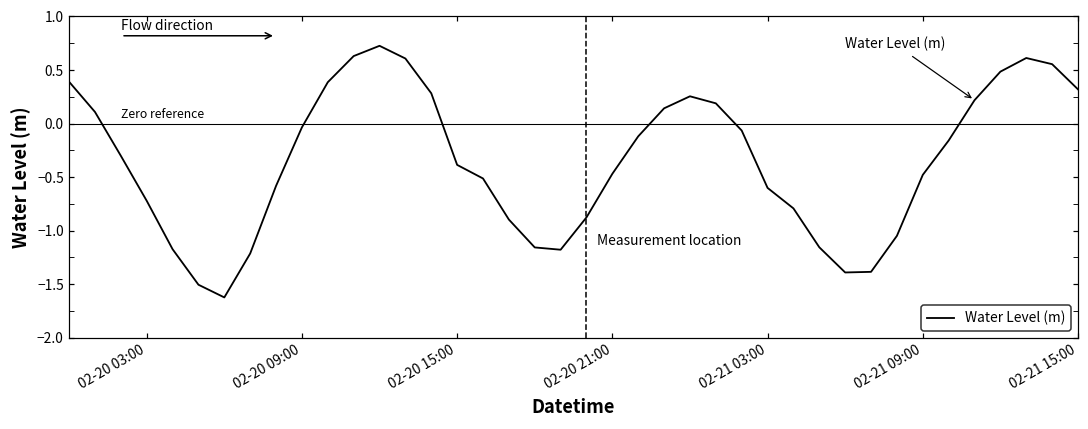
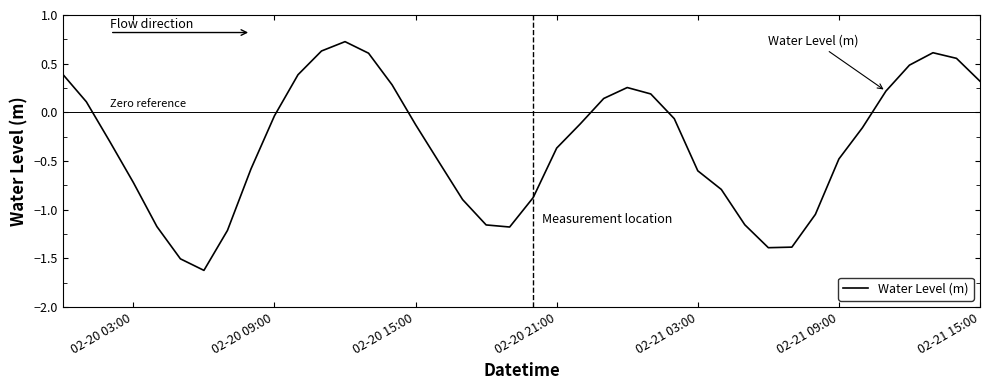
  {
    "02-20 03:00": -0.7,
    "02-20 09:00": 0.0,
-   "02-20 15:00": -0.4,
-   "02-20 21:00": -0.5,
+   "02-20 15:00": -0.1,
+   "02-20 21:00": -0.4,
    "02-21 03:00": -0.6,
    "02-21 09:00": -0.5,
    "02-21 15:00": 0.3
  }
